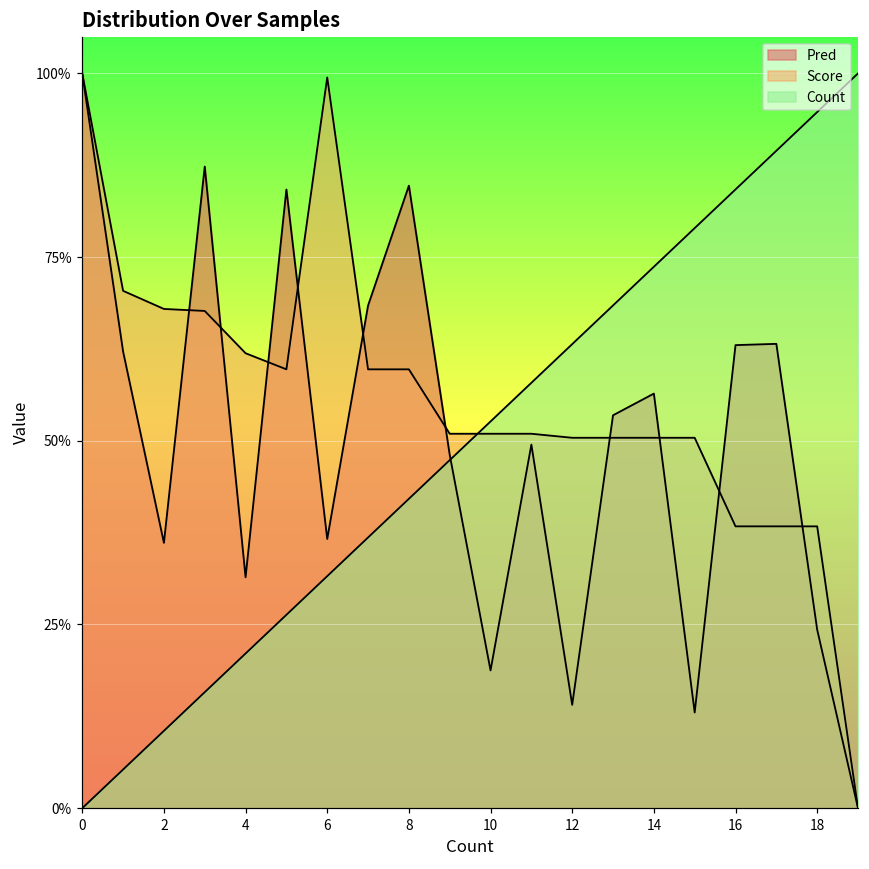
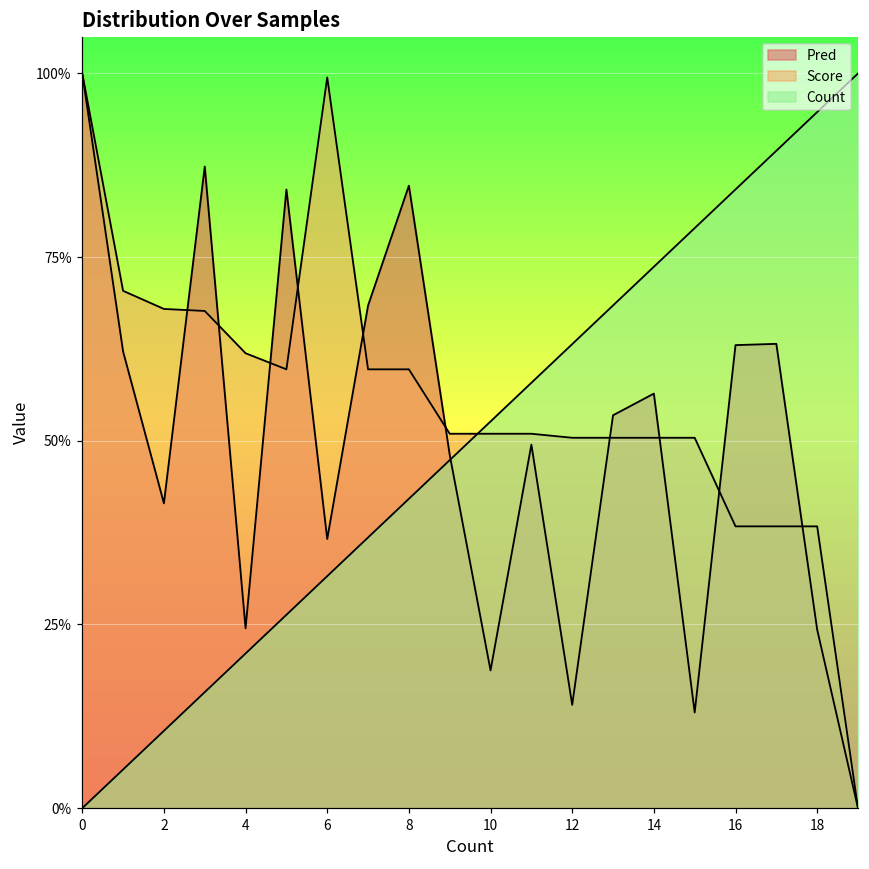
  {
    "Pred": {
-     "2": "36%",
-     "4": "31%",
+     "2": "41%",
+     "4": "24%",
      "6": "37%",
      "8": "85%",
      "10": "19%",
      "12": "14%",
      "14": "56%",
      "16": "63%",
      "18": "24%"
    },
    "Score": {
      "2": "68%",
      "4": "62%",
      "6": "99%",
      "8": "60%",
      "10": "51%",
      "12": "50%",
      "14": "50%",
      "16": "38%",
      "18": "38%"
    },
    "Count": {
      "0": "0%",
      "2": "11%",
      "4": "21%",
      "6": "32%",
      "8": "42%",
      "10": "53%",
      "12": "63%",
      "14": "74%",
      "16": "84%",
      "18": "95%"
    }
  }
